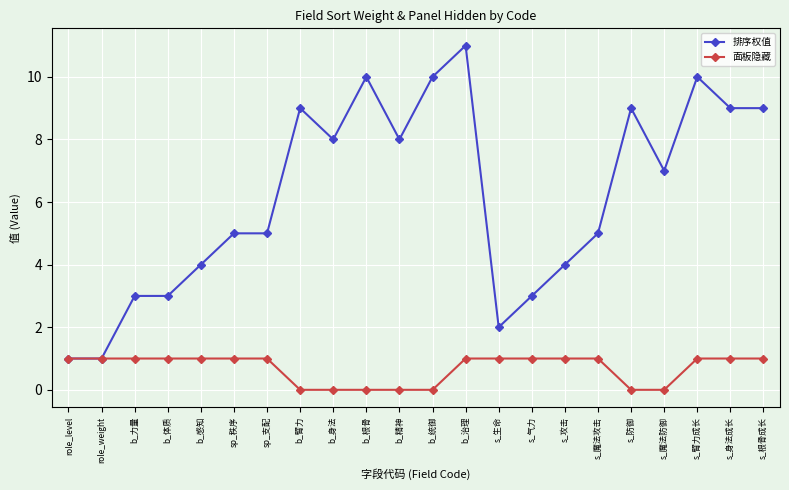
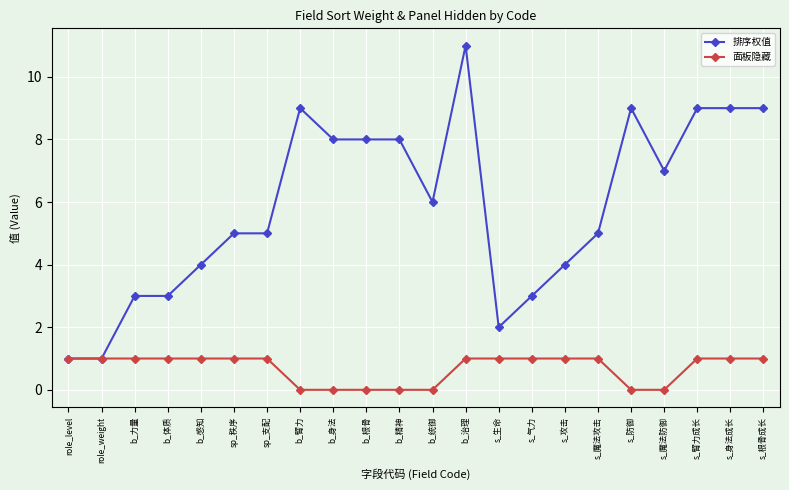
  {
    "排序权值": {
      "b_力量": 3,
      "b_体质": 3,
      "b_感知": 4,
      "sp_秩序": 5,
      "sp_支配": 5,
      "b_臂力": 9,
      "b_身法": 8,
-     "b_根骨": 10,
+     "b_根骨": 8,
      "b_精神": 8,
-     "b_统御": 10,
+     "b_统御": 6,
      "b_治理": 11,
      "s_生命": 2,
      "s_气力": 3,
      "s_攻击": 4,
      "s_魔法攻击": 5,
      "s_防御": 9,
      "s_魔法防御": 7,
-     "s_臂力成长": 10,
+     "s_臂力成长": 9,
      "s_身法成长": 9,
      "s_根骨成长": 9
    },
    "面板隐藏": {
      "b_力量": 1,
      "b_体质": 1,
      "b_感知": 1,
      "sp_秩序": 1,
      "sp_支配": 1,
      "b_臂力": 0,
      "b_身法": 0,
      "b_根骨": 0,
      "b_精神": 0,
      "b_统御": 0,
      "b_治理": 1,
      "s_生命": 1,
      "s_气力": 1,
      "s_攻击": 1,
      "s_魔法攻击": 1,
      "s_防御": 0,
      "s_魔法防御": 0,
      "s_臂力成长": 1,
      "s_身法成长": 1,
      "s_根骨成长": 1
    }
  }
